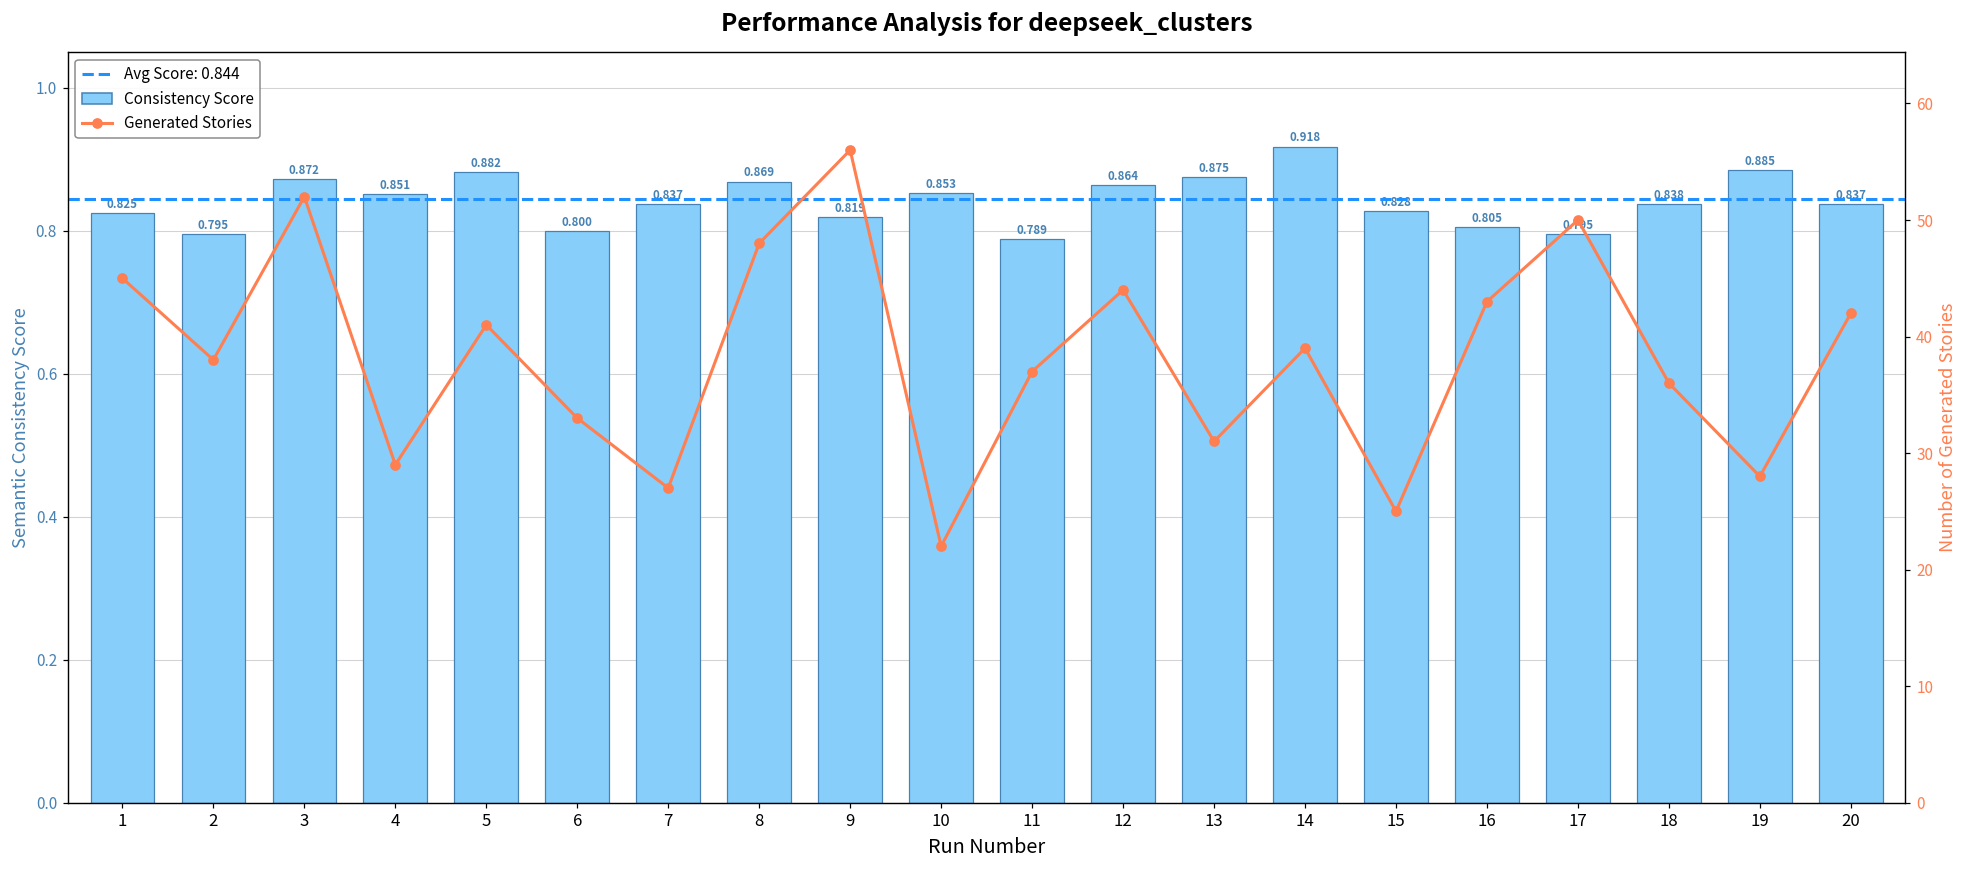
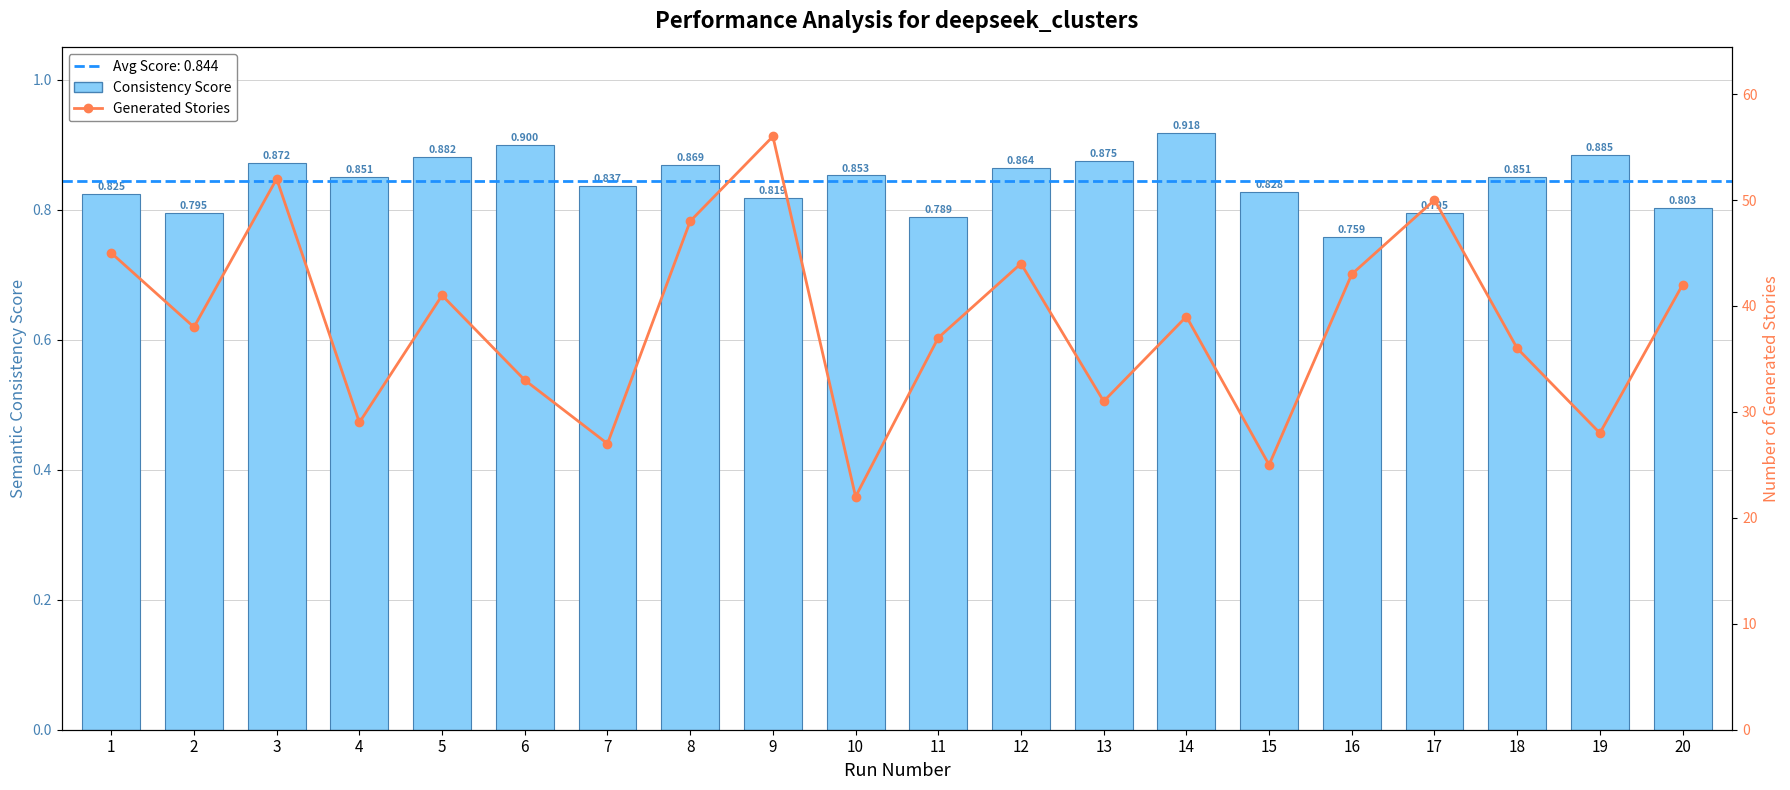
  {
    "Consistency Score": {
      "1": 0.825,
      "2": 0.795,
      "3": 0.872,
      "4": 0.851,
      "5": 0.882,
-     "6": 0.800,
+     "6": 0.900,
      "7": 0.837,
      "8": 0.869,
      "9": 0.819,
      "10": 0.853,
      "11": 0.789,
      "12": 0.864,
      "13": 0.875,
      "14": 0.918,
      "15": 0.828,
-     "16": 0.805,
-     "18": 0.838,
+     "16": 0.759,
+     "18": 0.851,
      "19": 0.885,
-     "20": 0.837
+     "20": 0.803
    }
  }
